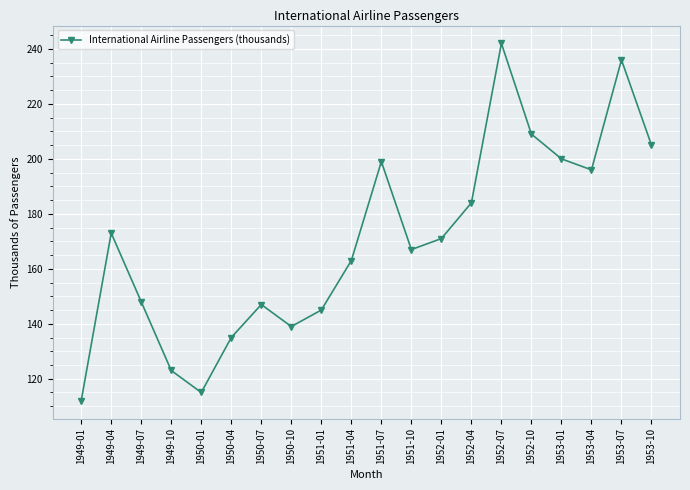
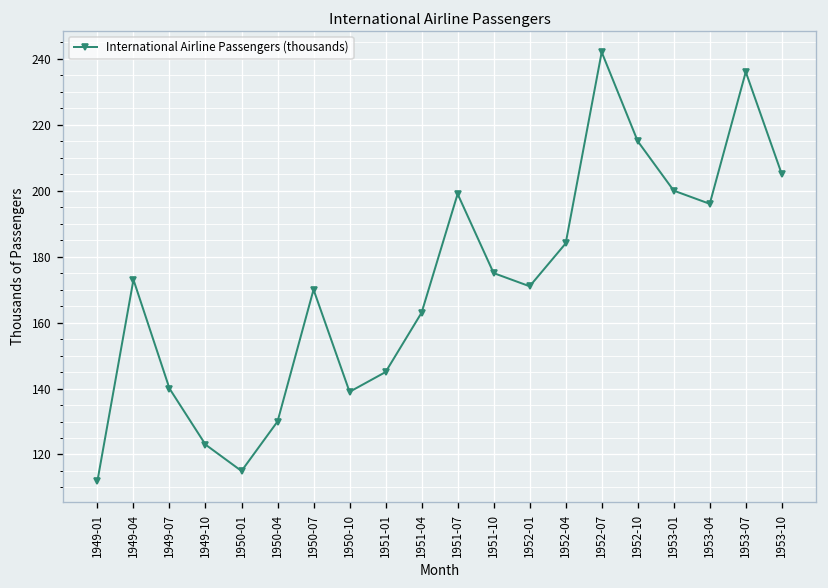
  {
    "1949-01": 112,
    "1949-04": 173,
-   "1949-07": 148,
+   "1949-07": 140,
    "1949-10": 123,
    "1950-01": 115,
-   "1950-04": 135,
-   "1950-07": 147,
+   "1950-04": 130,
+   "1950-07": 170,
    "1950-10": 139,
    "1951-01": 145,
    "1951-04": 163,
    "1951-07": 199,
-   "1951-10": 167,
+   "1951-10": 175,
    "1952-01": 171,
    "1952-04": 184,
    "1952-07": 242,
-   "1952-10": 209,
+   "1952-10": 215,
    "1953-01": 200,
    "1953-04": 196,
    "1953-07": 236,
    "1953-10": 205
  }
